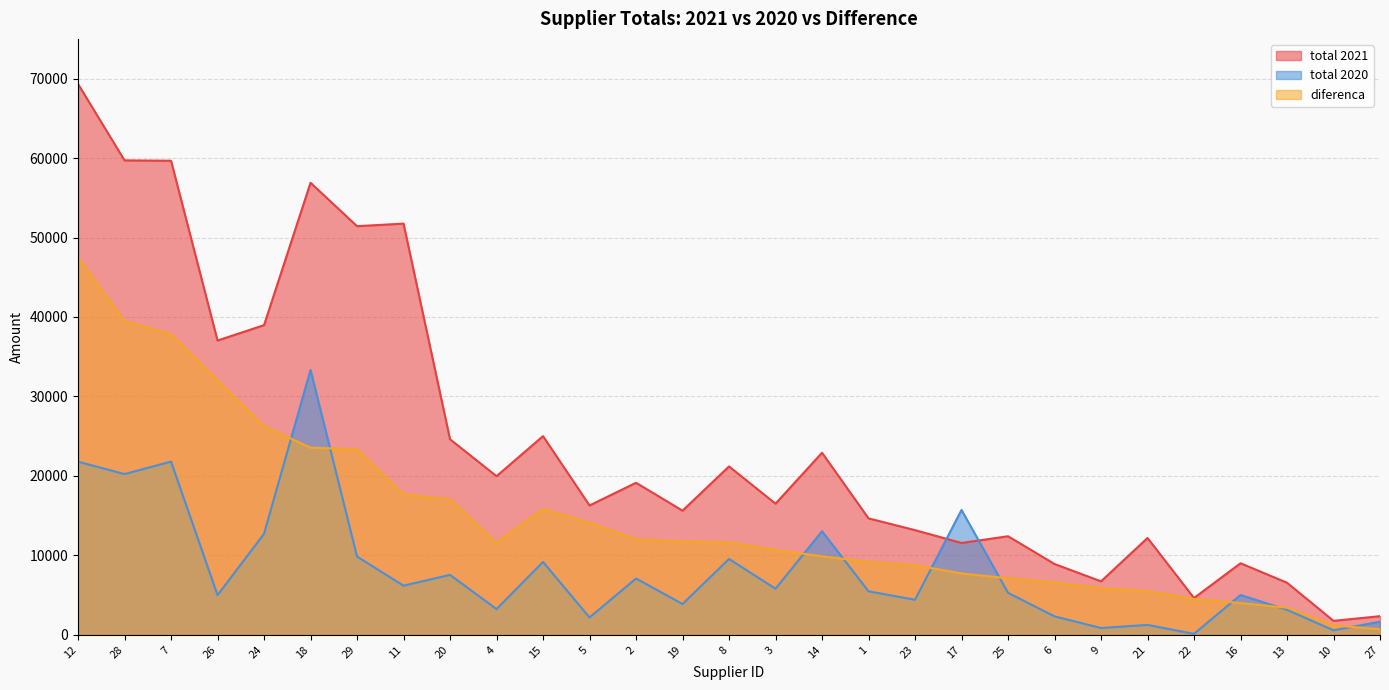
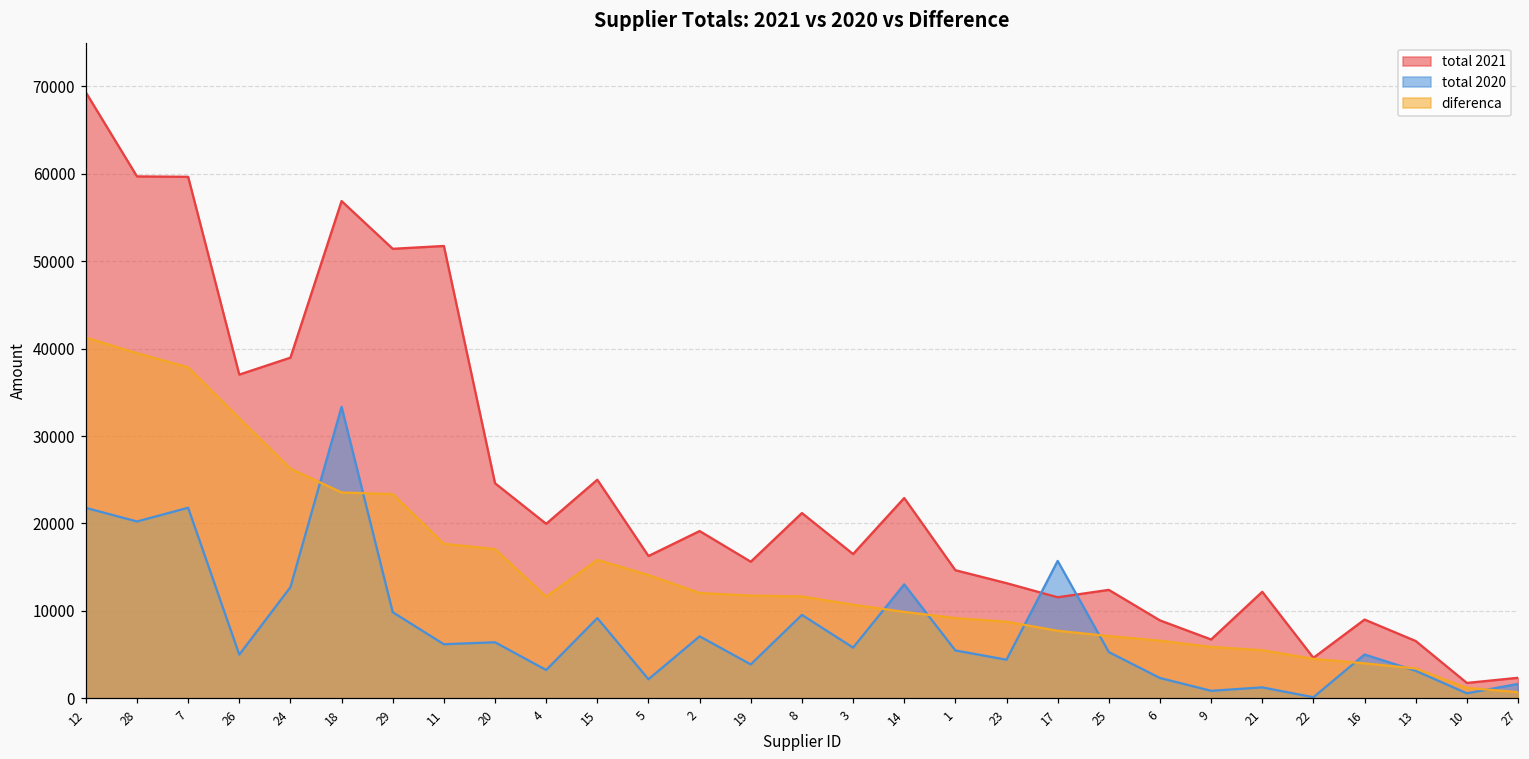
  {
    "total 2021": {
      "12": 69000,
      "28": 60000,
      "7": 60000,
      "26": 37000,
      "24": 39000,
      "18": 57000,
      "29": 51000,
      "11": 52000,
      "20": 25000,
      "4": 20000,
      "15": 25000,
      "5": 16000,
      "2": 19000,
      "19": 16000,
      "8": 21000,
      "3": 17000,
      "14": 23000,
      "1": 15000,
      "23": 13000,
      "17": 12000,
      "25": 12000,
      "6": 9000,
      "9": 7000,
      "21": 12000,
      "16": 9000,
      "13": 7000,
      "10": 2000,
      "27": 2000
    },
    "total 2020": {
      "12": 22000,
      "28": 20000,
      "7": 22000,
      "26": 5000,
      "24": 13000,
      "18": 33000,
      "29": 10000,
      "11": 6000,
-     "20": 8000,
+     "20": 6000,
      "4": 3000,
      "15": 9000,
      "5": 2000,
      "2": 7000,
      "19": 4000,
      "8": 10000,
      "3": 6000,
      "14": 13000,
      "1": 5000,
      "23": 4000,
      "17": 16000,
      "25": 5000,
      "6": 2000,
      "9": 1000,
      "21": 1000,
      "22": 0,
      "16": 5000,
      "10": 1000,
      "27": 2000
    },
    "diferenca": {
-     "12": 48000,
+     "12": 41000,
      "28": 39000,
      "7": 38000,
      "26": 32000,
      "24": 26000,
      "18": 24000,
      "29": 23000,
      "11": 18000,
      "20": 17000,
      "4": 12000,
      "15": 16000,
      "5": 14000,
      "2": 12000,
      "19": 12000,
      "8": 12000,
      "3": 11000,
      "14": 10000,
      "1": 9000,
      "23": 9000,
      "17": 8000,
      "25": 7000,
      "6": 7000,
      "9": 6000,
      "21": 5000,
      "16": 4000,
      "10": 1000,
      "27": 1000
    }
  }
